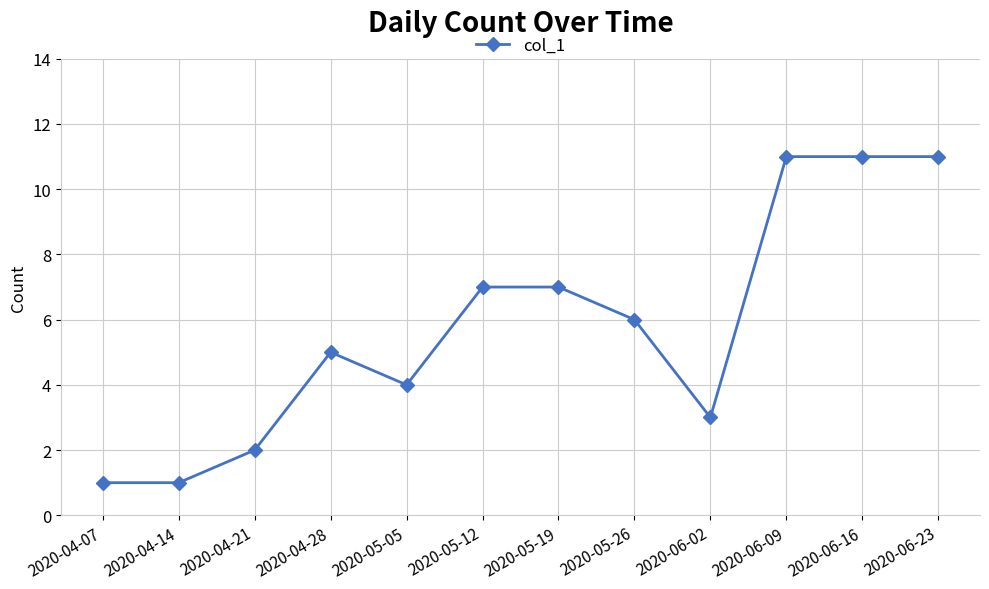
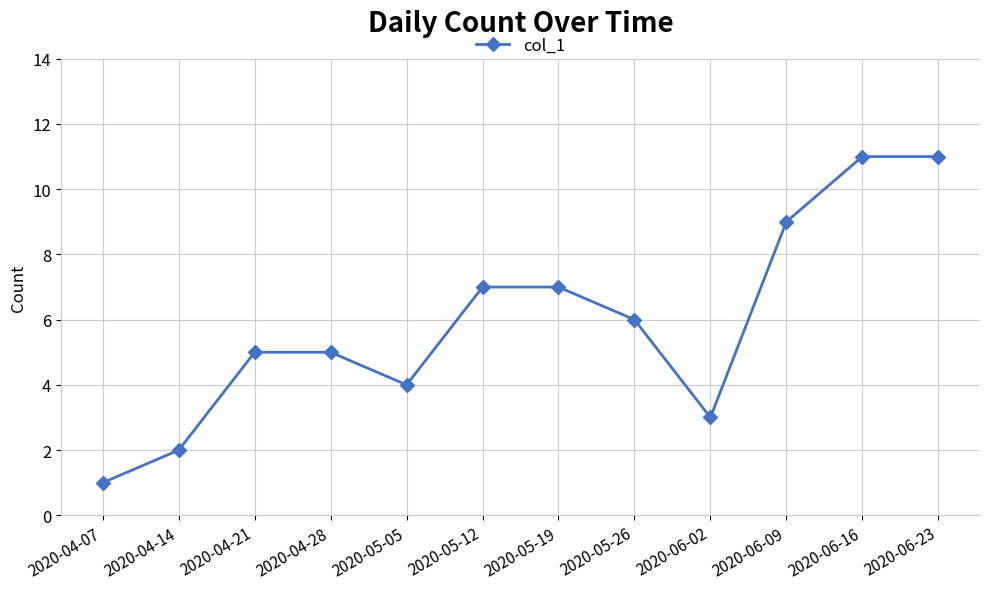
  {
    "2020-04-07": 1,
-   "2020-04-14": 1,
-   "2020-04-21": 2,
+   "2020-04-14": 2,
+   "2020-04-21": 5,
    "2020-04-28": 5,
    "2020-05-05": 4,
    "2020-05-12": 7,
    "2020-05-19": 7,
    "2020-05-26": 6,
    "2020-06-02": 3,
-   "2020-06-09": 11,
+   "2020-06-09": 9,
    "2020-06-16": 11,
    "2020-06-23": 11
  }
